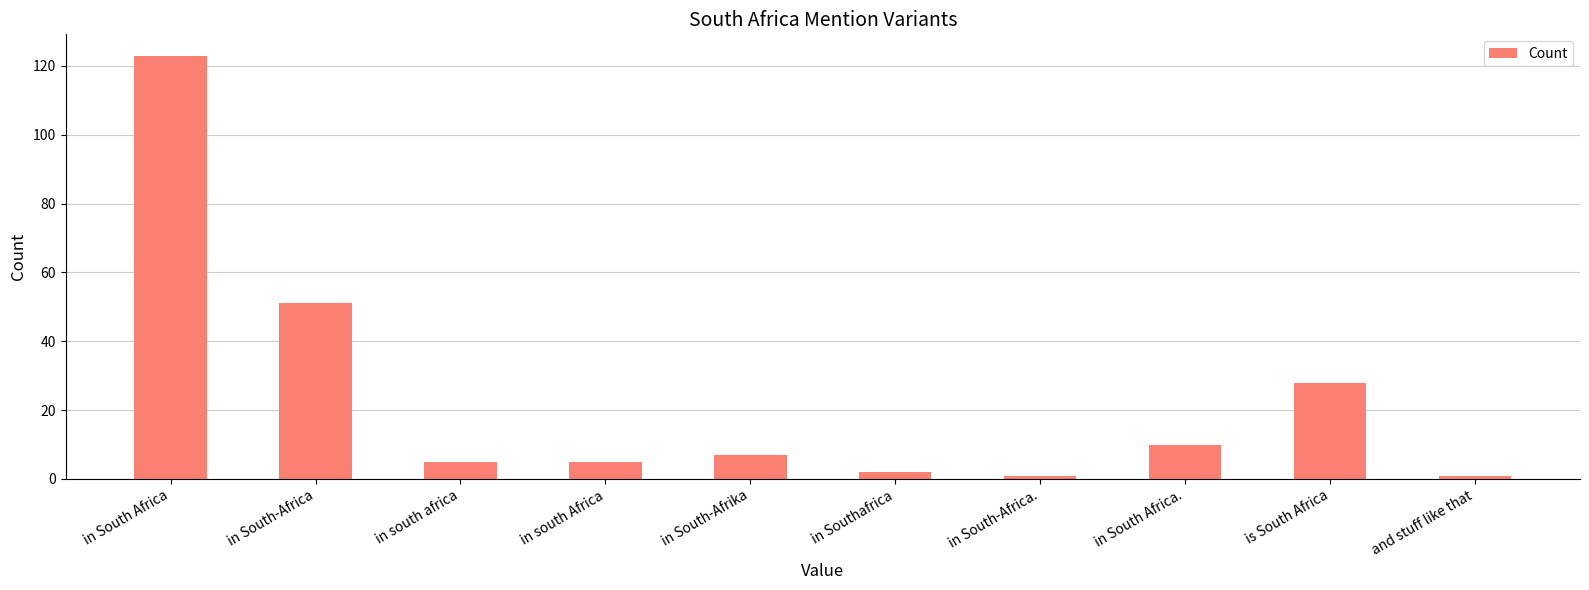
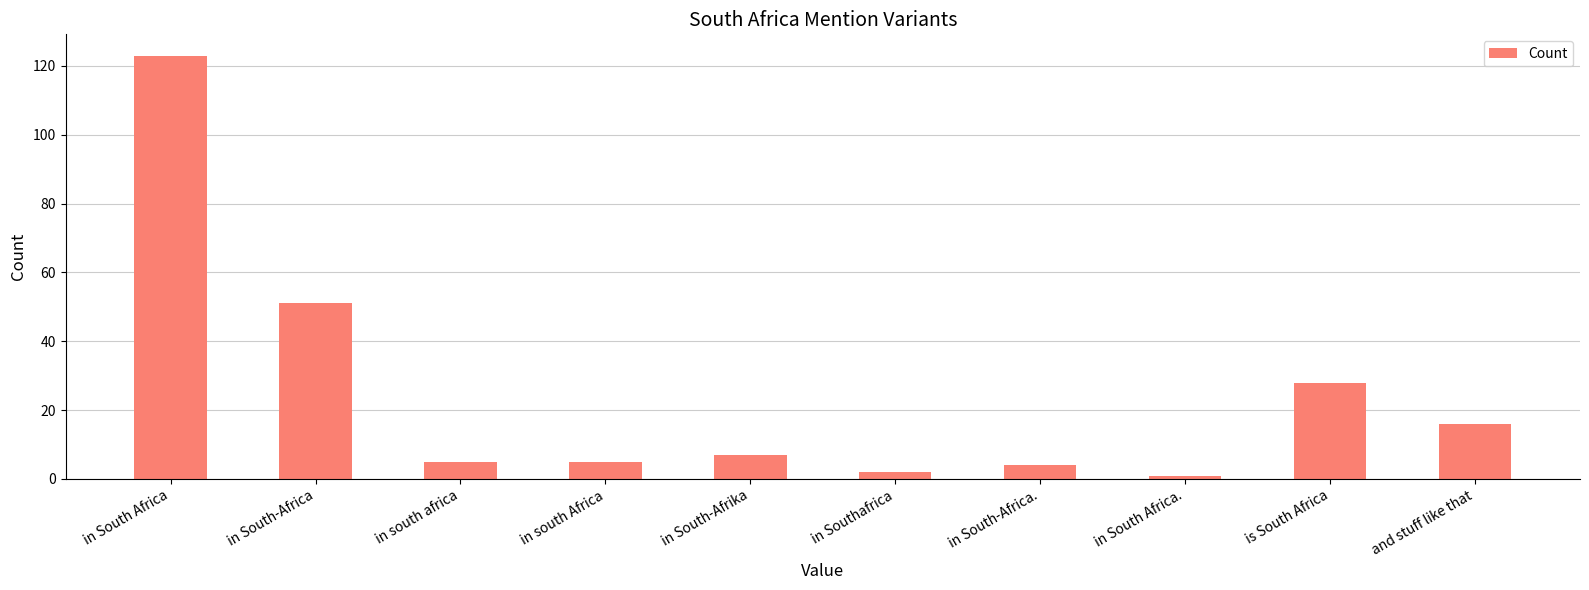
  {
    "in South Africa": 123,
    "in South-Africa": 51,
    "in south africa": 5,
    "in south Africa": 5,
    "in South-Afrika": 7,
    "in Southafrica": 2,
-   "in South-Africa.": 1,
-   "in South Africa.": 10,
+   "in South-Africa.": 4,
+   "in South Africa.": 1,
    "is South Africa": 28,
-   "and stuff like that": 1
+   "and stuff like that": 16
  }
